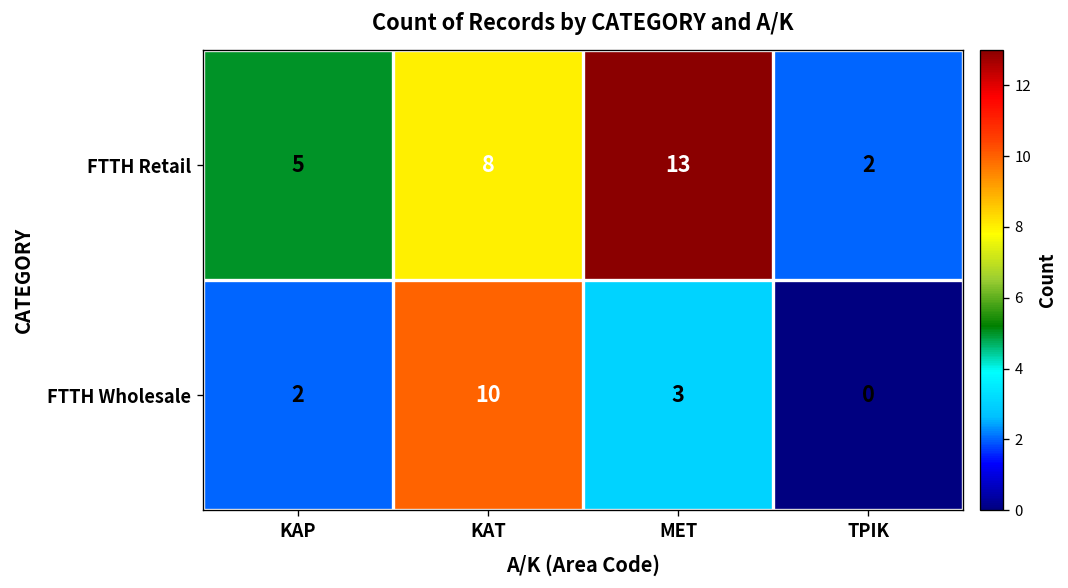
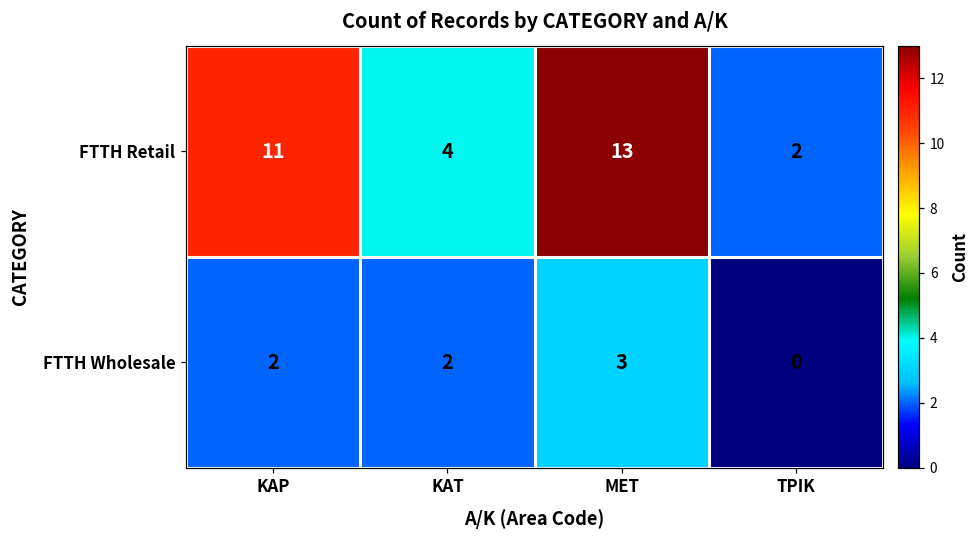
  {
    "FTTH Retail": {
-     "ΚΑΡ": 5,
-     "ΚΑΤ": 8,
+     "ΚΑΡ": 11,
+     "ΚΑΤ": 4,
      "ΜΕΤ": 13,
      "ΤΡΙΚ": 2
    },
    "FTTH Wholesale": {
      "ΚΑΡ": 2,
-     "ΚΑΤ": 10,
+     "ΚΑΤ": 2,
      "ΜΕΤ": 3,
      "ΤΡΙΚ": 0
    }
  }
